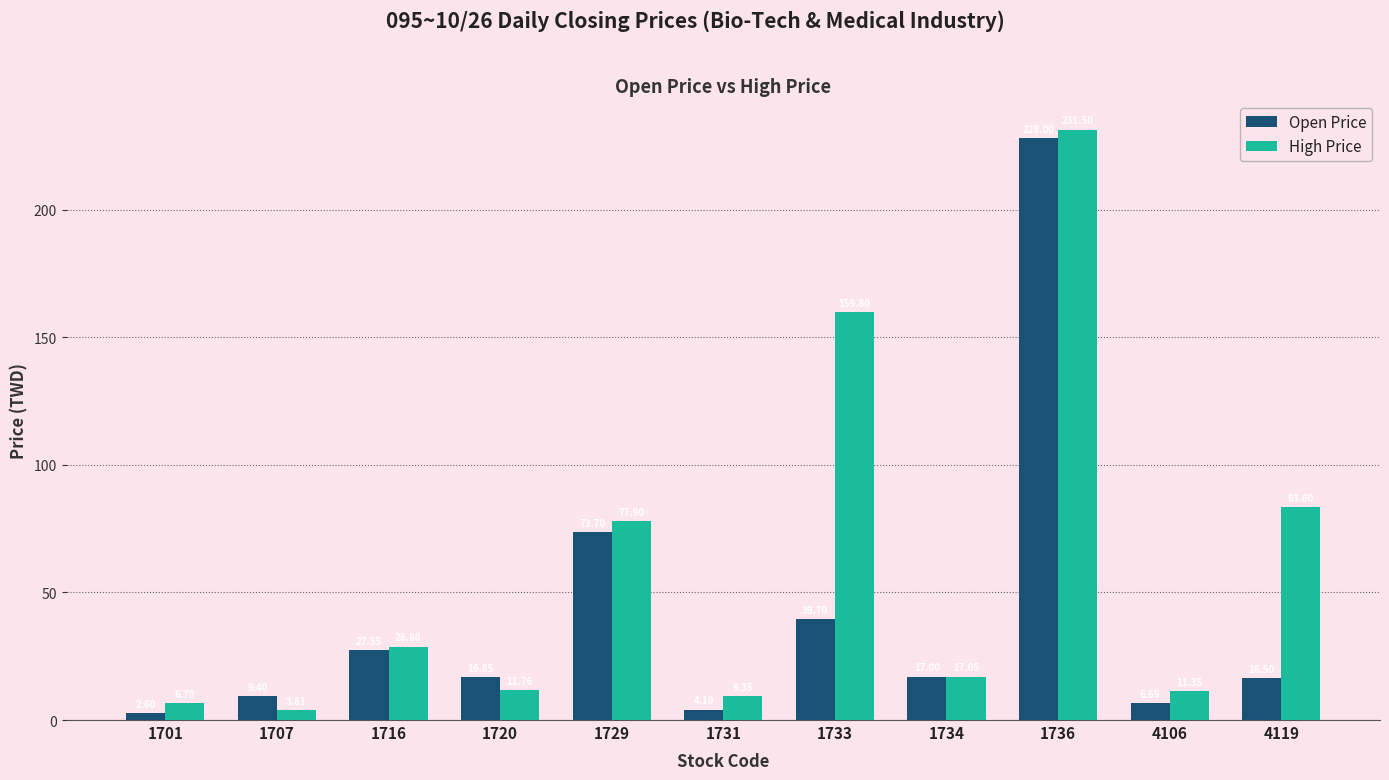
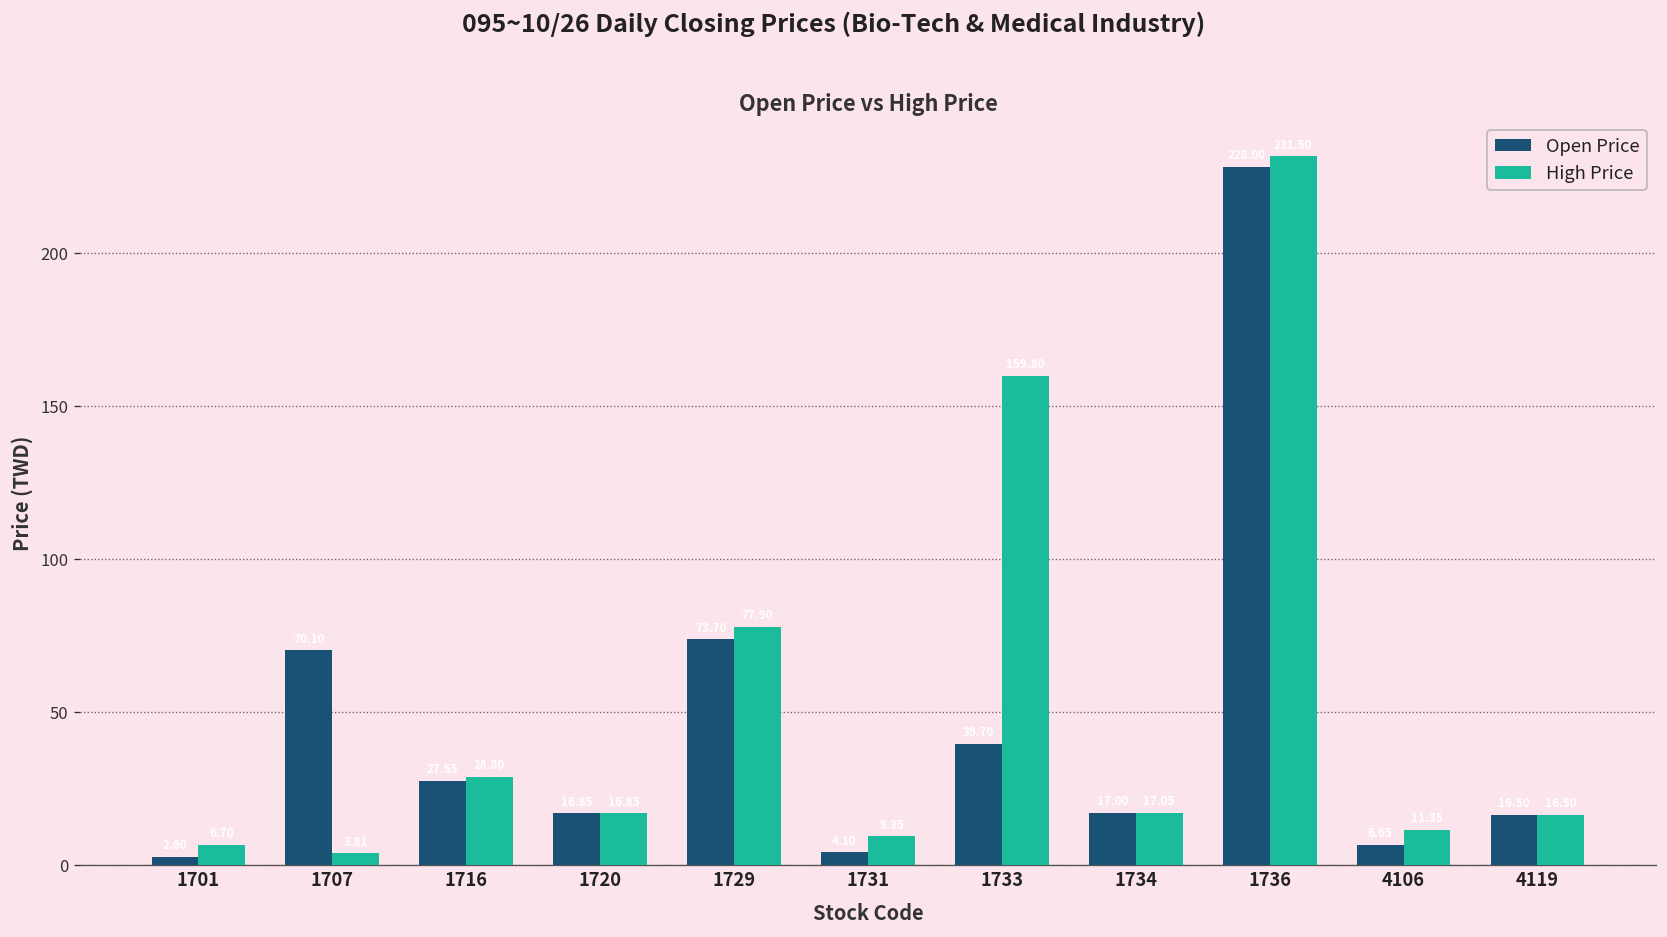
  {
    "Open Price": {
      "1701": 3,
-     "1707": 9,
+     "1707": 70,
      "1716": 28,
      "1720": 17,
      "1729": 74,
      "1731": 4,
      "1733": 40,
      "1734": 17,
      "1736": 228,
      "4106": 7,
      "4119": 17
    },
    "High Price": {
      "1701": 7,
      "1707": 4,
      "1716": 29,
-     "1720": 12,
+     "1720": 17,
      "1729": 78,
      "1731": 9,
      "1733": 160,
      "1734": 17,
      "1736": 232,
      "4106": 11,
-     "4119": 84
+     "4119": 17
    }
  }
